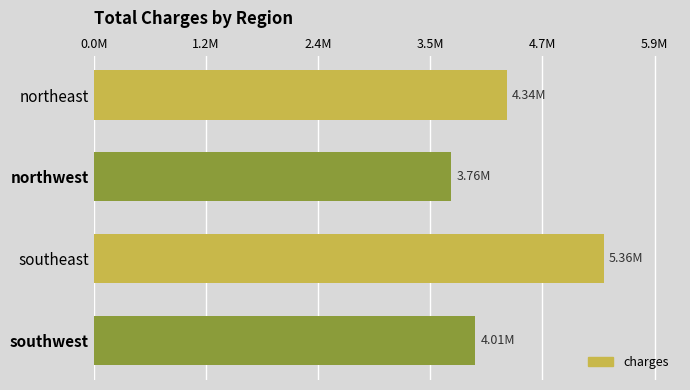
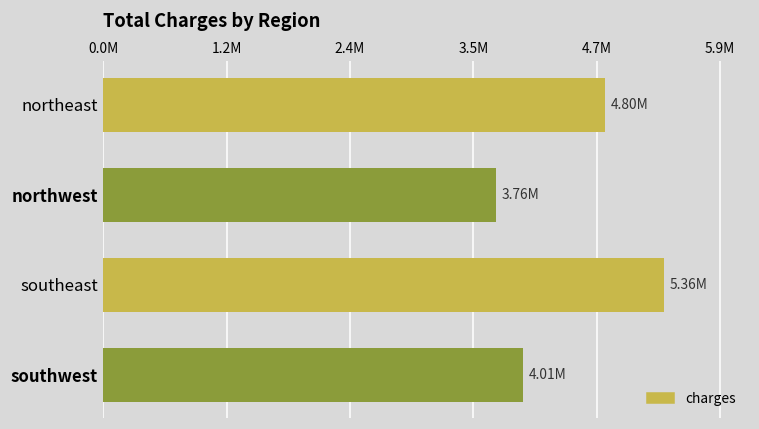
  {
-   "northeast": "4.34M",
+   "northeast": "4.80M",
    "northwest": "3.76M",
    "southeast": "5.36M",
    "southwest": "4.01M"
  }
